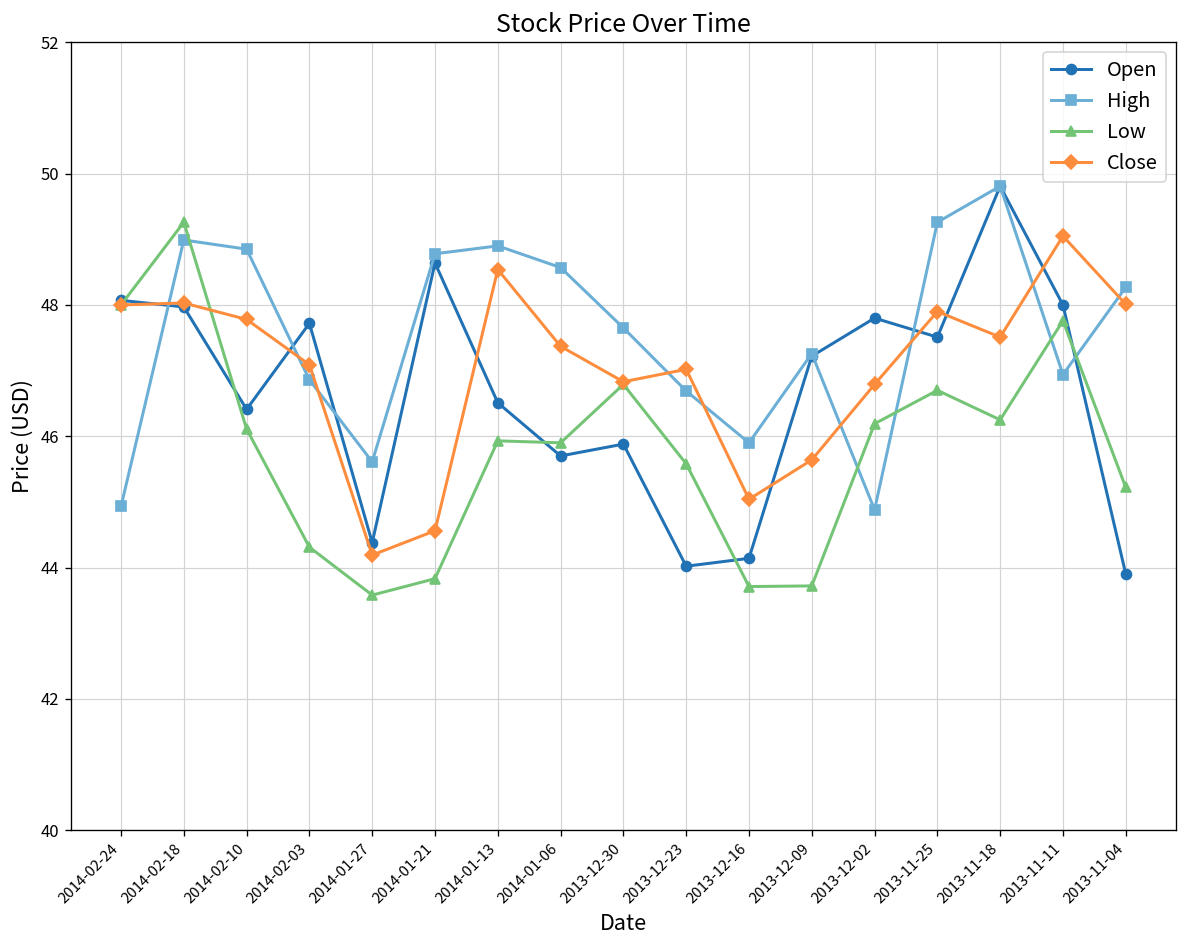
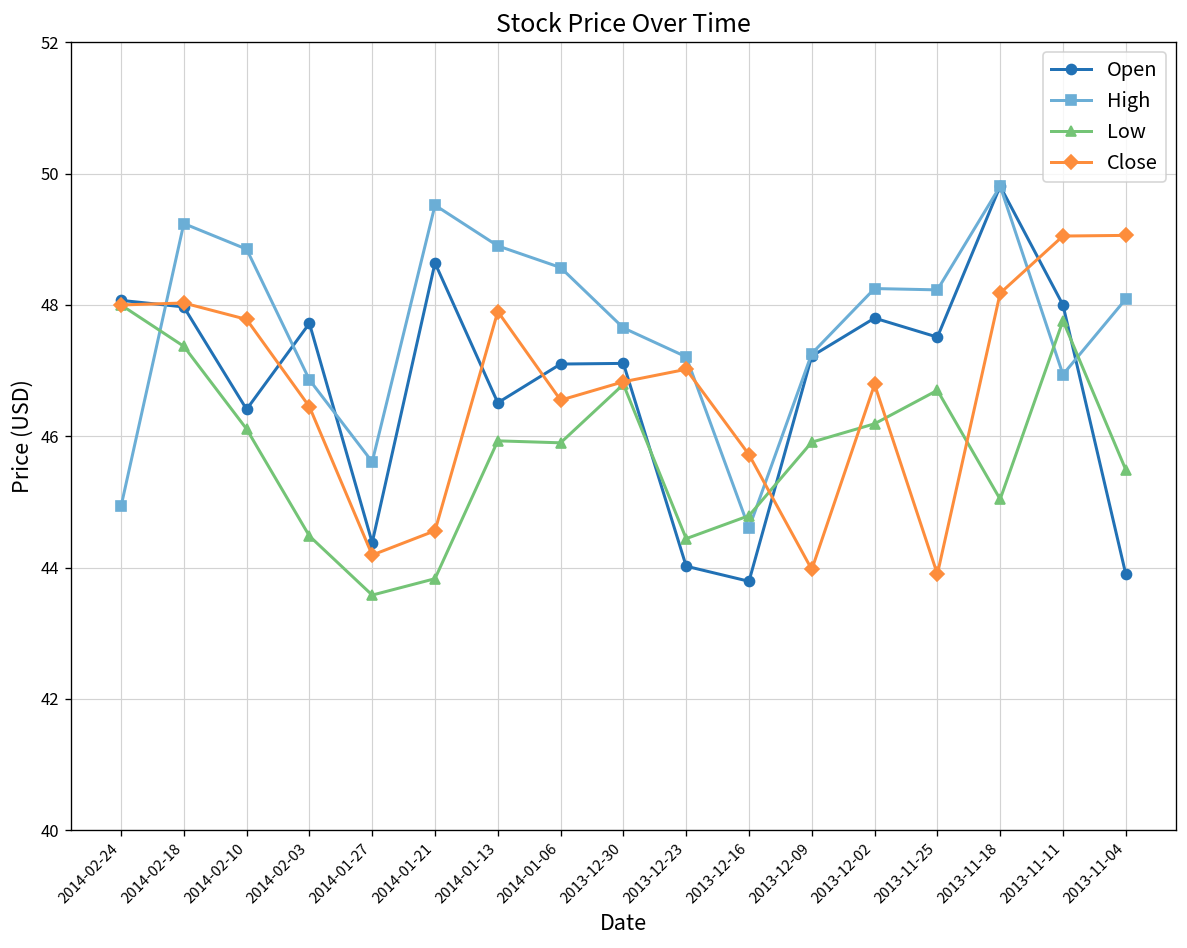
  {
    "Open": {
      "2014-02-24": 48.1,
      "2014-02-18": 48.0,
      "2014-02-10": 46.4,
      "2014-02-03": 47.7,
      "2014-01-27": 44.4,
      "2014-01-21": 48.6,
      "2014-01-13": 46.5,
-     "2014-01-06": 45.7,
-     "2013-12-30": 45.9,
+     "2014-01-06": 47.1,
+     "2013-12-30": 47.1,
      "2013-12-23": 44.0,
-     "2013-12-16": 44.1,
+     "2013-12-16": 43.8,
      "2013-12-02": 47.8,
      "2013-11-25": 47.5,
      "2013-11-11": 48.0,
      "2013-11-04": 43.9
    },
    "High": {
      "2014-02-24": 44.9,
-     "2014-02-18": 49.0,
+     "2014-02-18": 49.2,
      "2014-02-10": 48.9,
      "2014-02-03": 46.9,
      "2014-01-27": 45.6,
-     "2014-01-21": 48.8,
+     "2014-01-21": 49.5,
      "2014-01-13": 48.9,
      "2014-01-06": 48.6,
      "2013-12-30": 47.7,
-     "2013-12-23": 46.7,
-     "2013-12-16": 45.9,
-     "2013-12-02": 44.9,
-     "2013-11-25": 49.3,
+     "2013-12-23": 47.2,
+     "2013-12-16": 44.6,
+     "2013-12-02": 48.3,
+     "2013-11-25": 48.2,
      "2013-11-11": 46.9,
-     "2013-11-04": 48.3
+     "2013-11-04": 48.1
    },
    "Low": {
-     "2014-02-18": 49.3,
+     "2014-02-18": 47.4,
      "2014-02-10": 46.1,
-     "2014-02-03": 44.3,
+     "2014-02-03": 44.5,
      "2014-01-27": 43.6,
      "2014-01-21": 43.8,
      "2014-01-13": 45.9,
      "2014-01-06": 45.9,
-     "2013-12-23": 45.6,
-     "2013-12-16": 43.7,
-     "2013-12-09": 43.7,
+     "2013-12-23": 44.4,
+     "2013-12-16": 44.8,
+     "2013-12-09": 45.9,
      "2013-12-02": 46.2,
      "2013-11-25": 46.7,
-     "2013-11-18": 46.3,
+     "2013-11-18": 45.0,
      "2013-11-11": 47.8,
-     "2013-11-04": 45.2
+     "2013-11-04": 45.5
    },
    "Close": {
      "2014-02-18": 48.0,
      "2014-02-10": 47.8,
-     "2014-02-03": 47.1,
+     "2014-02-03": 46.5,
      "2014-01-27": 44.2,
      "2014-01-21": 44.6,
-     "2014-01-13": 48.5,
-     "2014-01-06": 47.4,
+     "2014-01-13": 47.9,
+     "2014-01-06": 46.6,
      "2013-12-23": 47.0,
-     "2013-12-16": 45.0,
-     "2013-12-09": 45.6,
+     "2013-12-16": 45.7,
+     "2013-12-09": 44.0,
      "2013-12-02": 46.8,
-     "2013-11-25": 47.9,
-     "2013-11-18": 47.5,
+     "2013-11-25": 43.9,
+     "2013-11-18": 48.2,
      "2013-11-11": 49.1,
-     "2013-11-04": 48.0
+     "2013-11-04": 49.1
    }
  }
